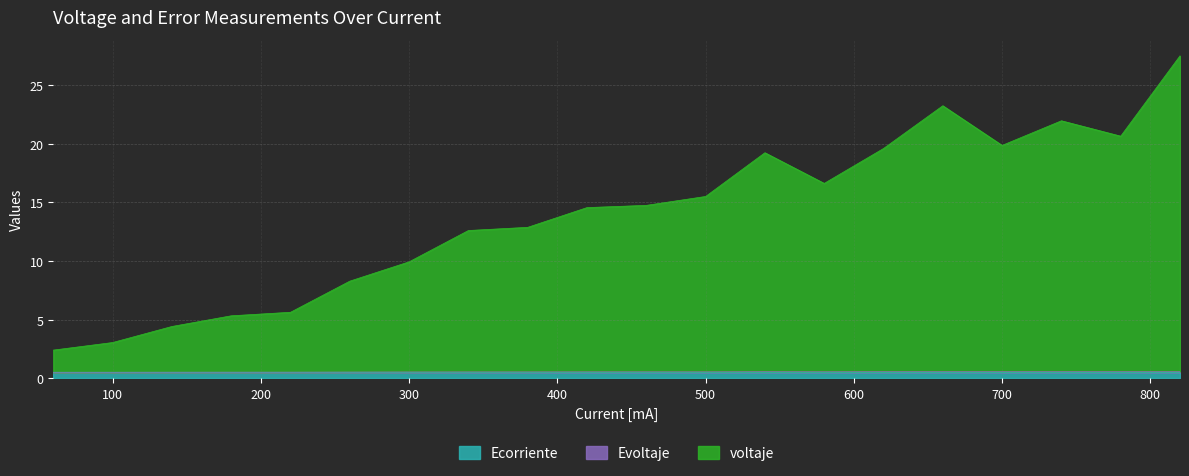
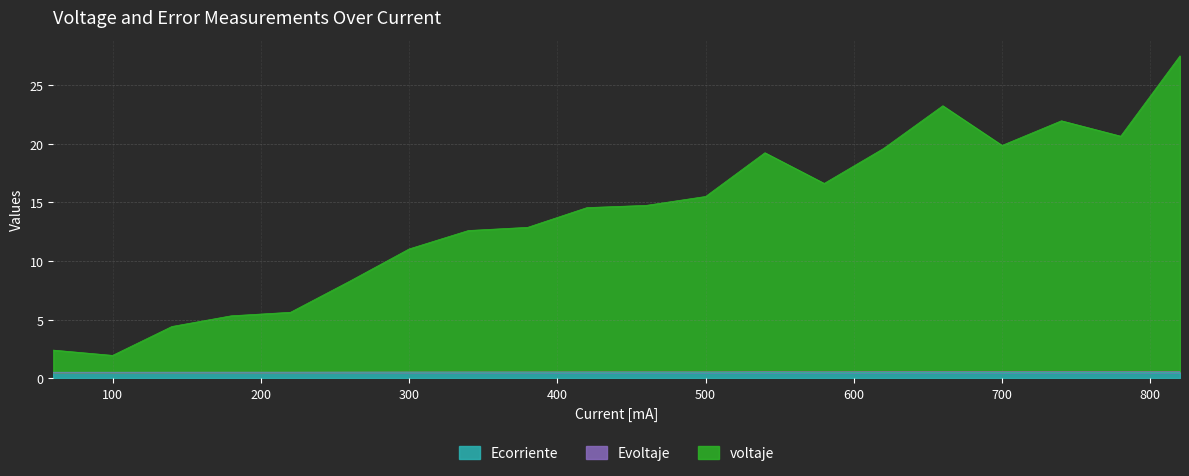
  {
    "voltaje": {
-     "100": 2.5,
-     "300": 9.4,
+     "100": 1.4,
+     "300": 10.5,
      "500": 15.0,
      "700": 19.3
    }
  }
